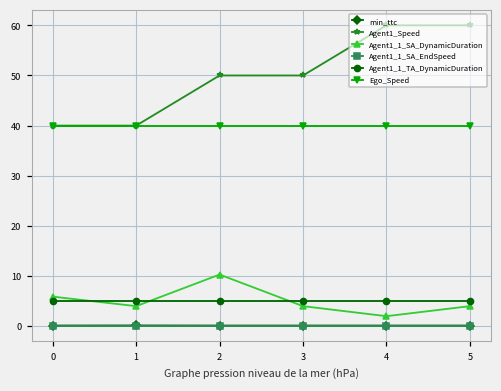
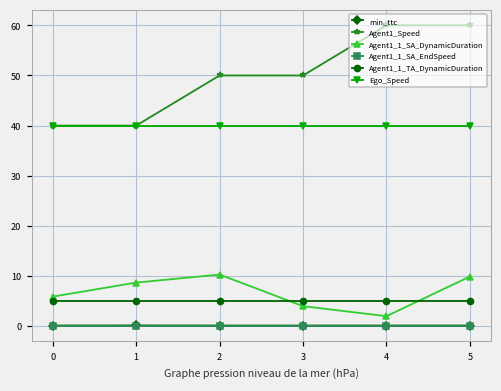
  {
    "Agent1_1_SA_DynamicDuration": {
      "0": 6,
-     "1": 4,
+     "1": 9,
      "2": 10,
      "3": 4,
      "4": 2,
-     "5": 4
+     "5": 10
    }
  }
